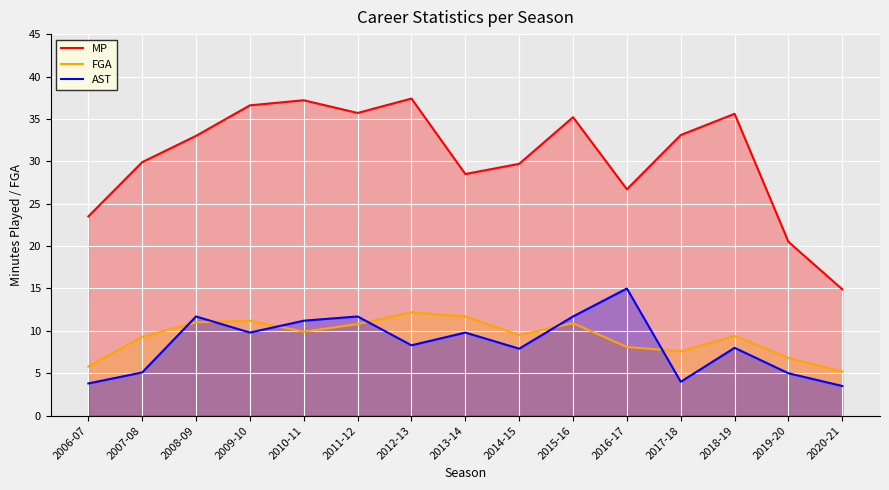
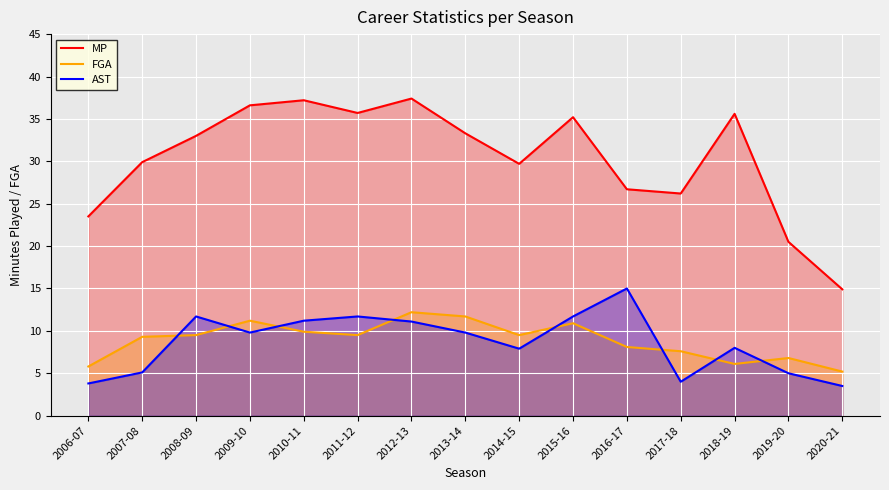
  {
    "MP": {
      "2006-07": 24,
      "2007-08": 30,
      "2008-09": 33,
      "2009-10": 37,
      "2010-11": 37,
      "2011-12": 36,
      "2012-13": 37,
-     "2013-14": 29,
+     "2013-14": 33,
      "2014-15": 30,
      "2015-16": 35,
      "2016-17": 27,
-     "2017-18": 33,
+     "2017-18": 26,
      "2018-19": 36,
      "2019-20": 21,
      "2020-21": 15
    },
    "FGA": {
      "2006-07": 6,
      "2007-08": 9,
-     "2008-09": 11,
+     "2008-09": 10,
      "2009-10": 11,
      "2010-11": 10,
-     "2011-12": 11,
+     "2011-12": 10,
      "2012-13": 12,
      "2013-14": 12,
      "2014-15": 10,
      "2015-16": 11,
      "2016-17": 8,
      "2017-18": 8,
-     "2018-19": 9,
+     "2018-19": 6,
      "2019-20": 7,
      "2020-21": 5
    },
    "AST": {
      "2006-07": 4,
      "2007-08": 5,
      "2008-09": 12,
      "2009-10": 10,
      "2010-11": 11,
      "2011-12": 12,
-     "2012-13": 8,
+     "2012-13": 11,
      "2013-14": 10,
      "2014-15": 8,
      "2015-16": 12,
      "2016-17": 15,
      "2017-18": 4,
      "2018-19": 8,
      "2019-20": 5,
      "2020-21": 4
    }
  }
